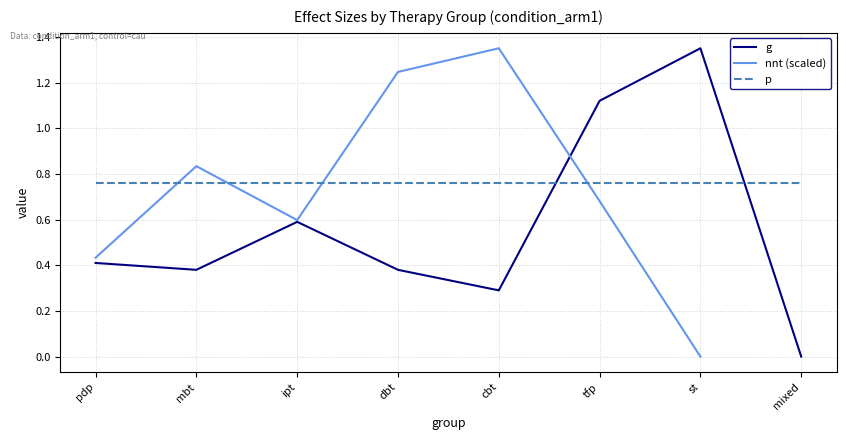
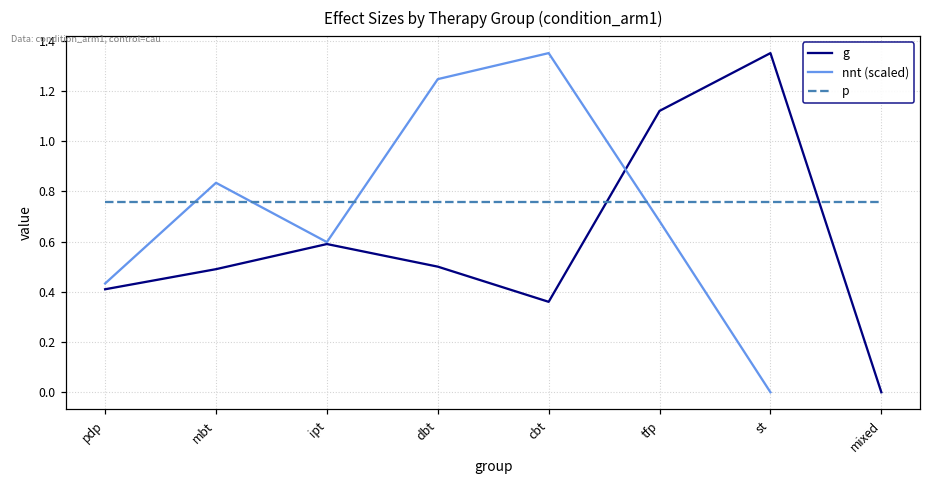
  {
    "g": {
      "pdp": 0.41,
-     "mbt": 0.38,
-     "dbt": 0.38,
-     "cbt": 0.29,
+     "mbt": 0.49,
+     "dbt": 0.50,
+     "cbt": 0.36,
      "tfp": 1.12,
      "st": 1.35,
      "mixed": 0.00
    },
    "nnt (scaled)": {
      "pdp": 0.43,
      "mbt": 0.83,
      "dbt": 1.25,
      "cbt": 1.35,
      "tfp": 0.68,
      "st": 0.00
    },
    "p": {
      "pdp": 0.76,
      "mbt": 0.76,
      "ipt": 0.76,
      "dbt": 0.76,
      "cbt": 0.76,
      "tfp": 0.76,
      "st": 0.76,
      "mixed": 0.76
    }
  }
